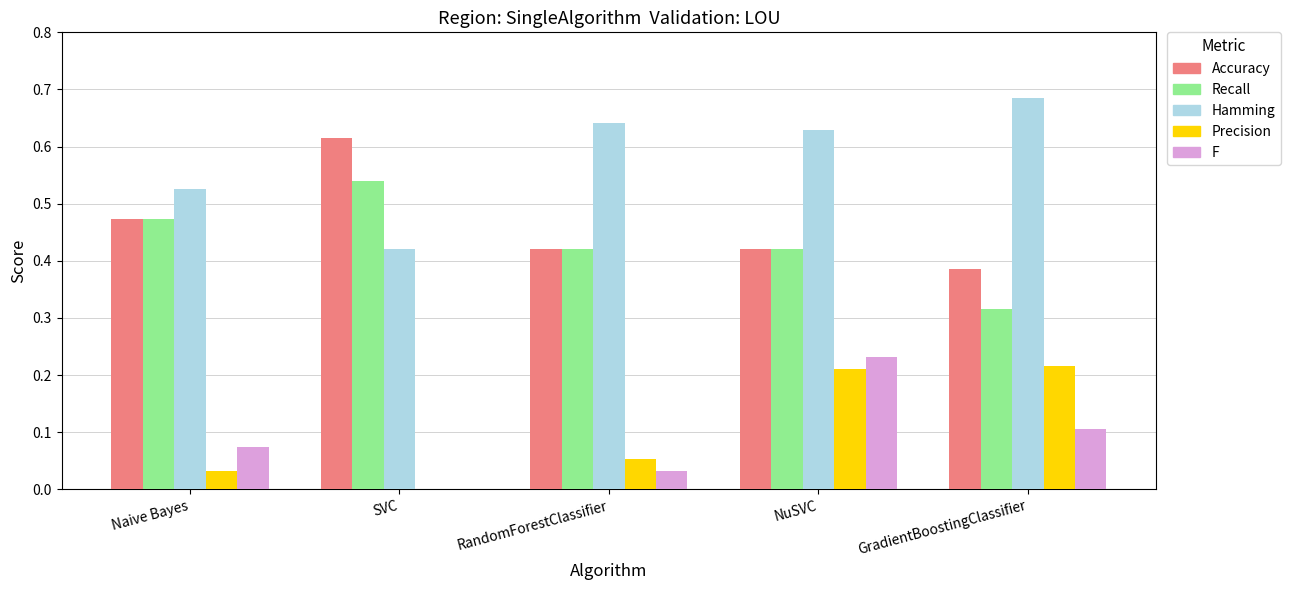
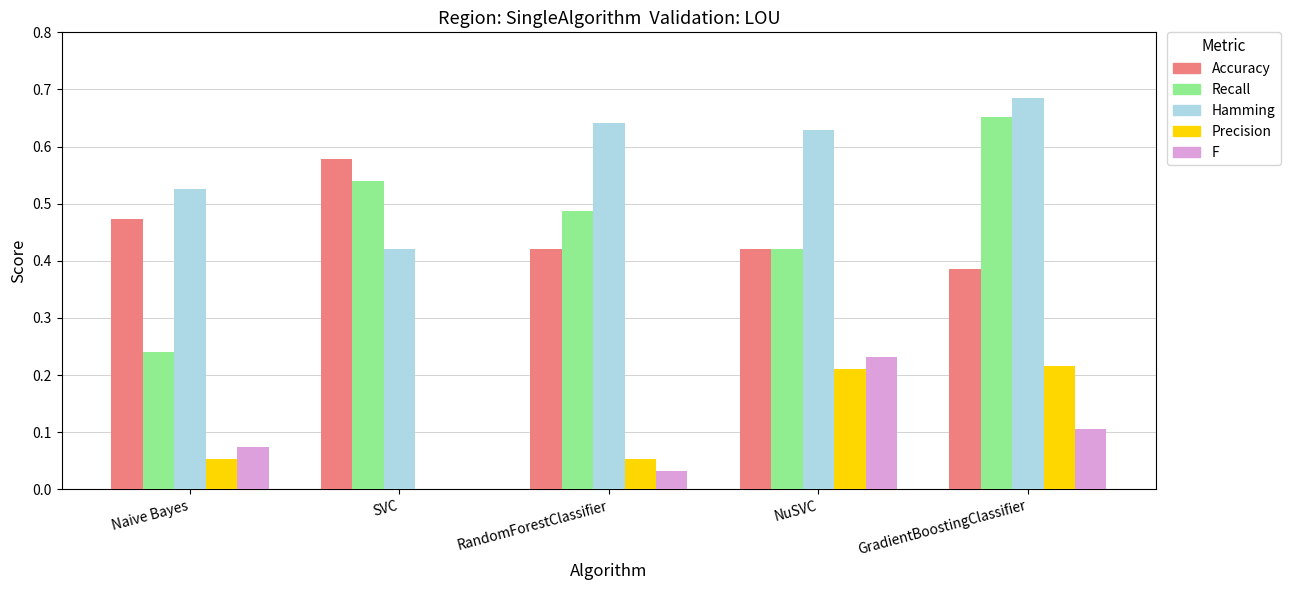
  {
    "Accuracy": {
      "Naive Bayes": 0.47,
-     "SVC": 0.62,
+     "SVC": 0.58,
      "RandomForestClassifier": 0.42,
      "NuSVC": 0.42,
      "GradientBoostingClassifier": 0.39
    },
    "Recall": {
-     "Naive Bayes": 0.47,
+     "Naive Bayes": 0.24,
      "SVC": 0.54,
-     "RandomForestClassifier": 0.42,
+     "RandomForestClassifier": 0.49,
      "NuSVC": 0.42,
-     "GradientBoostingClassifier": 0.32
+     "GradientBoostingClassifier": 0.65
    },
    "Hamming": {
      "Naive Bayes": 0.53,
      "SVC": 0.42,
      "RandomForestClassifier": 0.64,
      "NuSVC": 0.63,
      "GradientBoostingClassifier": 0.68
    },
    "Precision": {
-     "Naive Bayes": 0.03,
+     "Naive Bayes": 0.05,
      "SVC": 0.00,
      "RandomForestClassifier": 0.05,
      "NuSVC": 0.21,
      "GradientBoostingClassifier": 0.22
    },
    "F": {
      "Naive Bayes": 0.07,
      "SVC": 0.00,
      "RandomForestClassifier": 0.03,
      "NuSVC": 0.23,
      "GradientBoostingClassifier": 0.11
    }
  }
